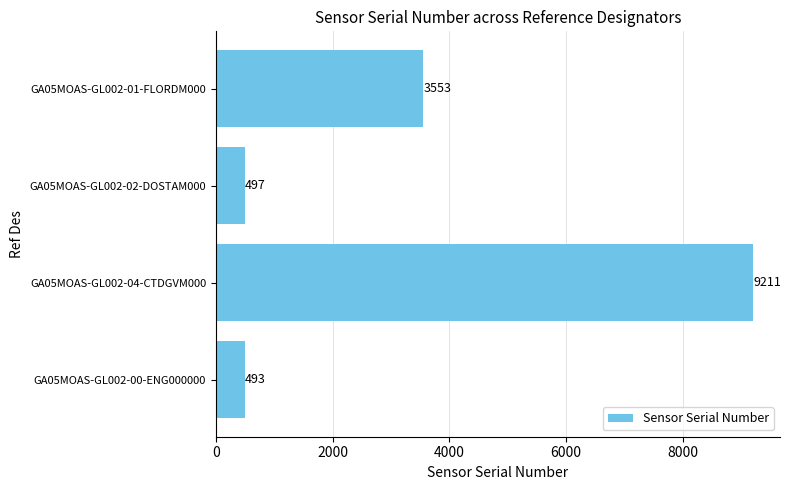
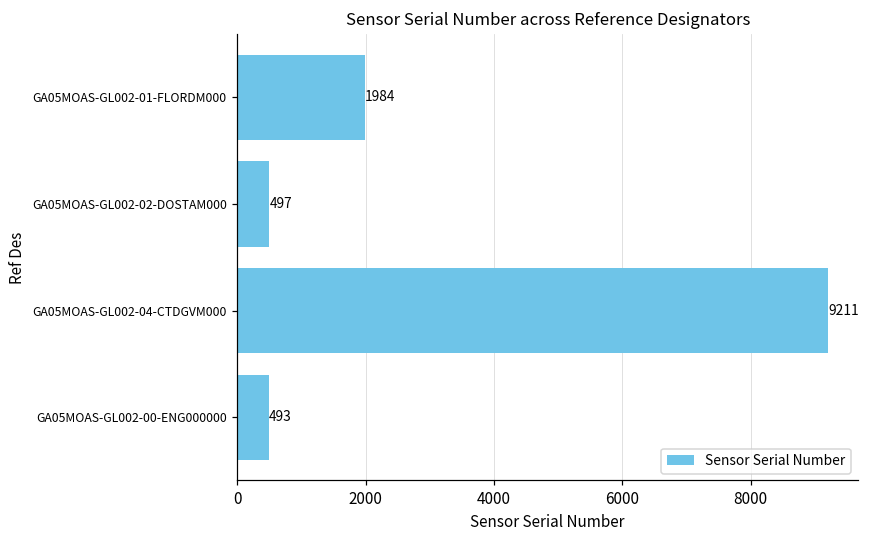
  {
-   "GA05MOAS-GL002-01-FLORDM000": 3553,
+   "GA05MOAS-GL002-01-FLORDM000": 1984,
    "GA05MOAS-GL002-02-DOSTAM000": 497,
    "GA05MOAS-GL002-04-CTDGVM000": 9211,
    "GA05MOAS-GL002-00-ENG000000": 493
  }
